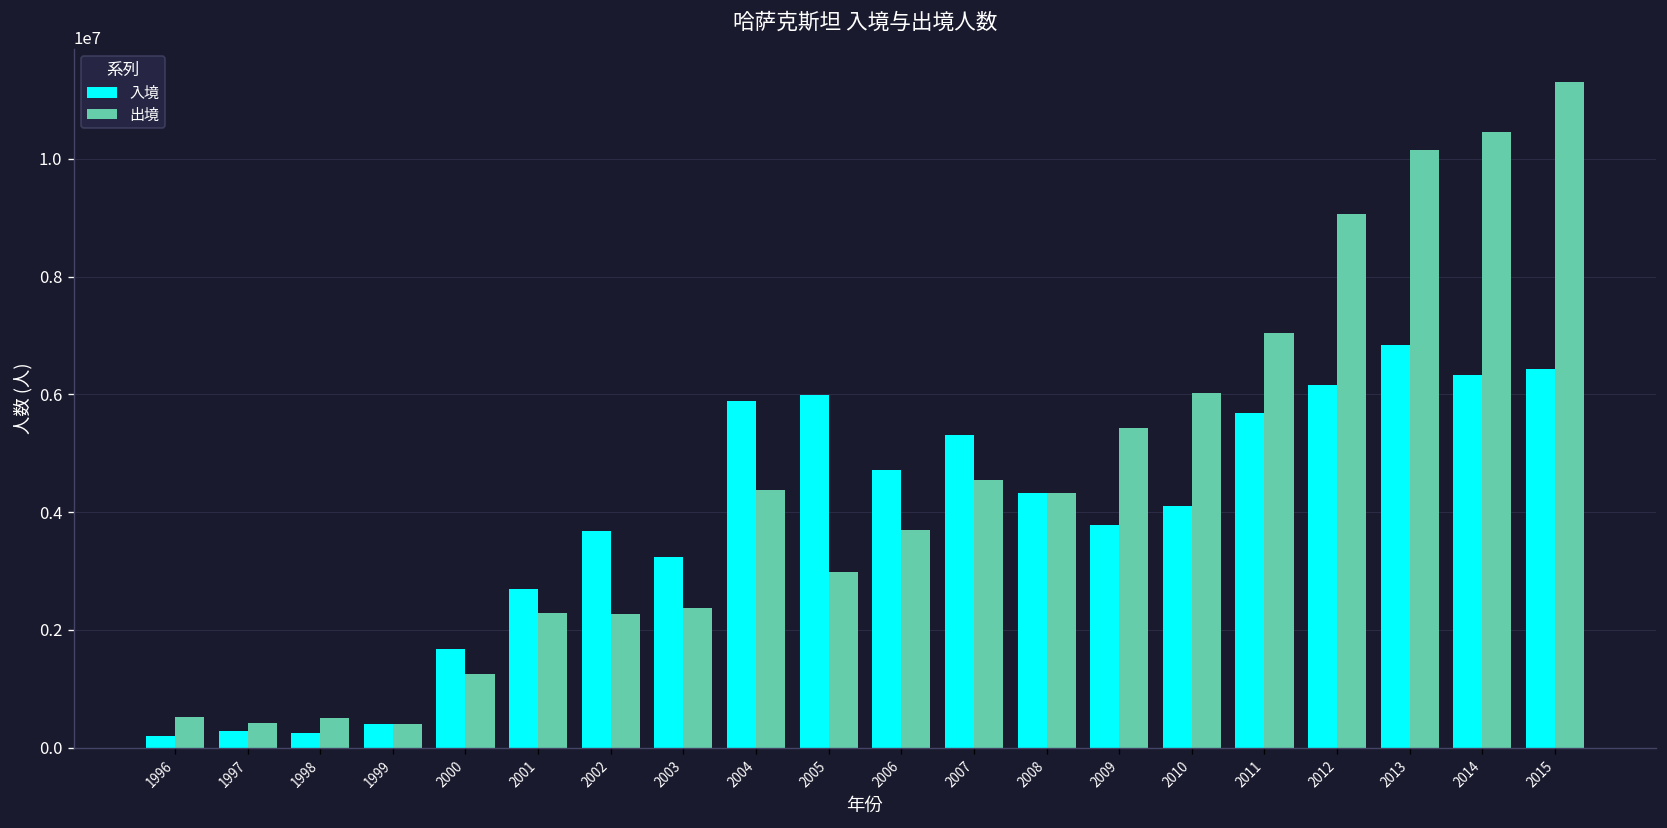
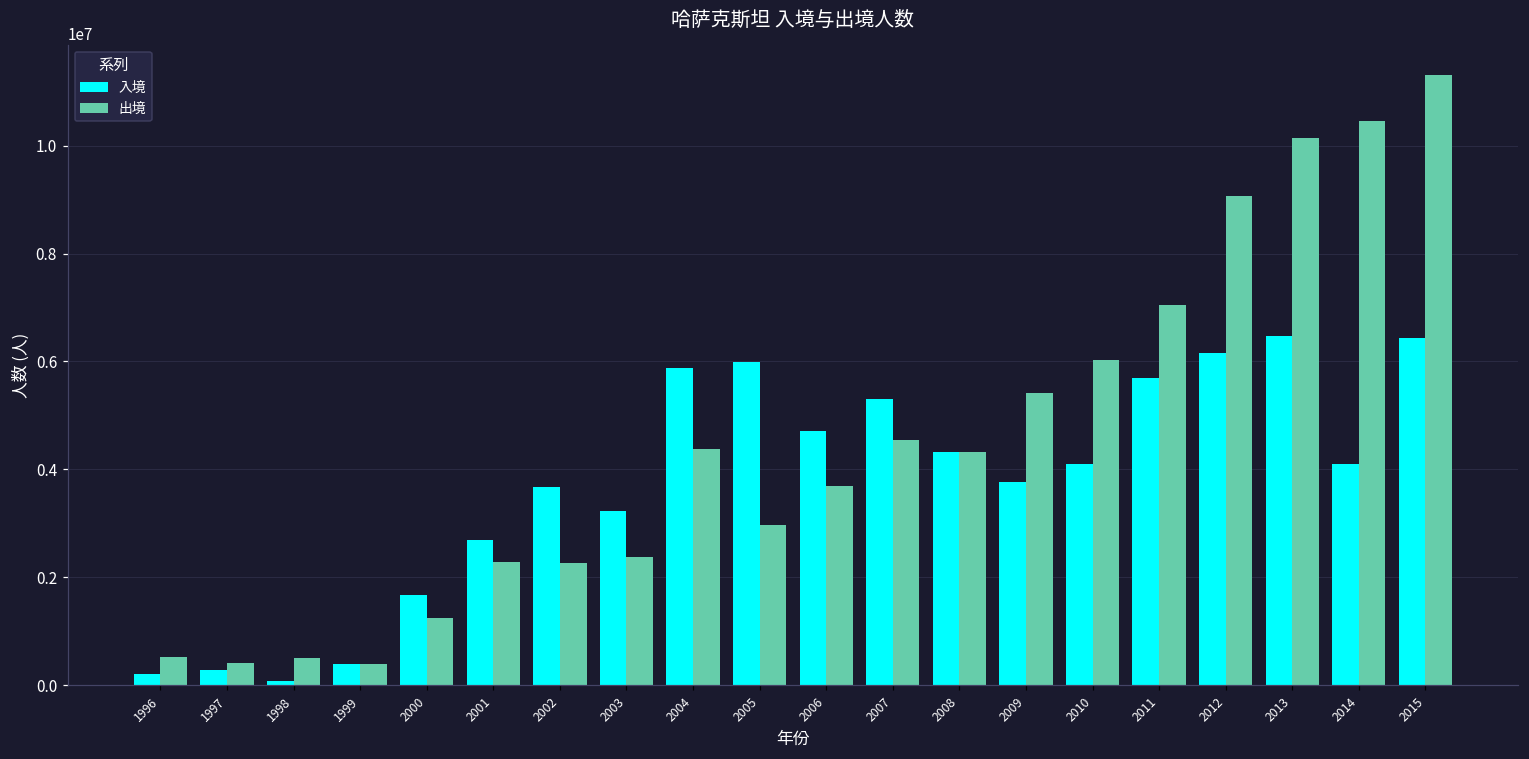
  {
    "入境": {
      "1996": 200000,
      "1997": 300000,
-     "1998": 300000,
+     "1998": 100000,
      "1999": 400000,
      "2000": 1700000,
      "2001": 2700000,
      "2002": 3700000,
      "2003": 3200000,
      "2004": 5900000,
      "2005": 6000000,
      "2006": 4700000,
      "2007": 5300000,
      "2008": 4300000,
      "2009": 3800000,
      "2010": 4100000,
      "2011": 5700000,
      "2012": 6200000,
-     "2013": 6800000,
-     "2014": 6300000,
+     "2013": 6500000,
+     "2014": 4100000,
      "2015": 6400000
    },
    "出境": {
      "1996": 500000,
      "1997": 400000,
      "1998": 500000,
      "1999": 400000,
      "2000": 1200000,
      "2001": 2300000,
      "2002": 2300000,
      "2003": 2400000,
      "2004": 4400000,
      "2005": 3000000,
      "2006": 3700000,
      "2007": 4500000,
      "2008": 4300000,
      "2009": 5400000,
      "2010": 6000000,
      "2011": 7000000,
      "2012": 9100000,
      "2013": 10100000,
      "2014": 10400000,
      "2015": 11300000
    }
  }
